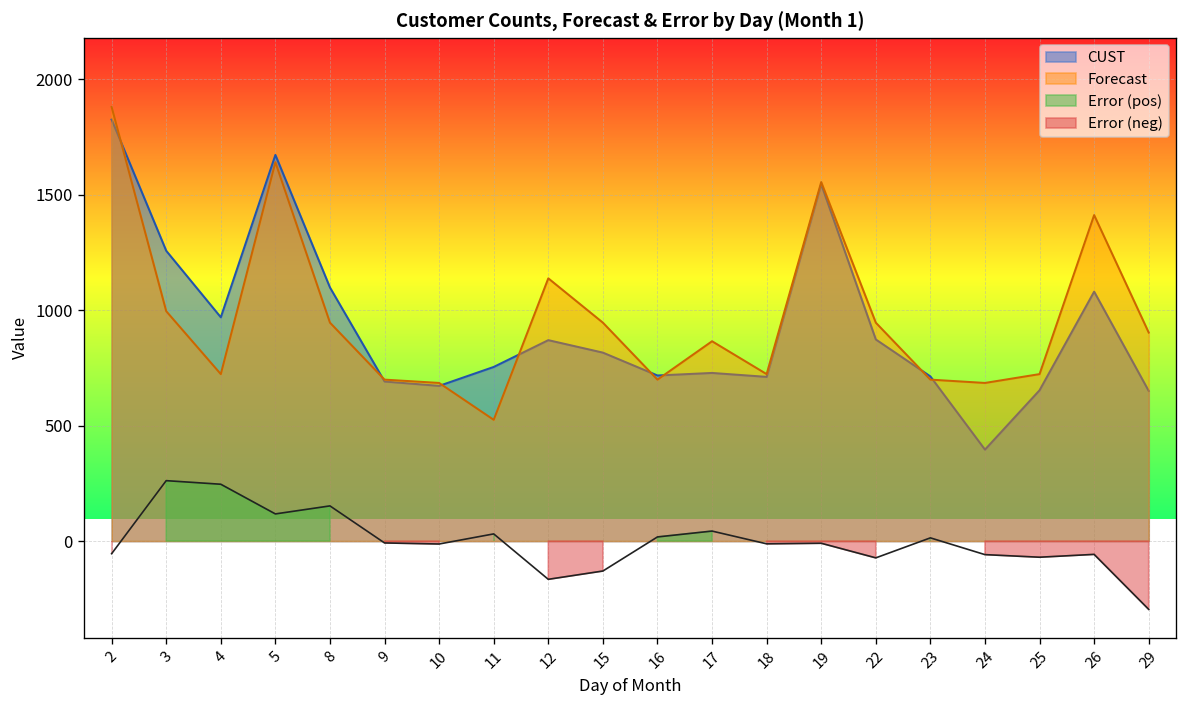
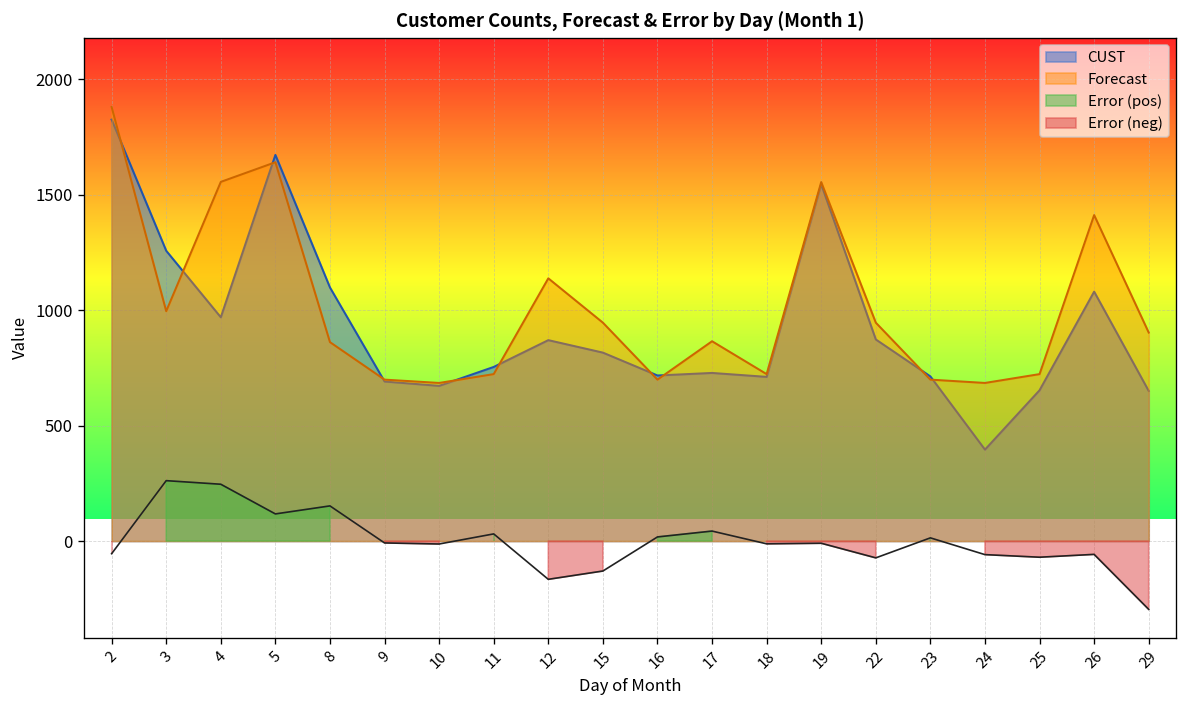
  {
    "CUST": {
      "2": 1830,
      "3": 1260,
      "4": 970,
      "5": 1670,
      "8": 1100,
      "11": 750,
      "12": 870,
      "15": 820,
      "16": 720,
      "17": 730,
      "22": 870,
      "23": 710,
      "24": 400,
      "25": 650,
      "26": 1080,
      "29": 650
    },
    "Forecast": {
      "2": 1880,
      "3": 1000,
-     "4": 720,
+     "4": 1560,
      "5": 1640,
-     "8": 950,
-     "11": 530,
+     "8": 860,
+     "11": 720,
      "12": 1140,
      "15": 950,
      "16": 700,
      "17": 870,
      "22": 950,
      "23": 700,
      "24": 680,
      "25": 720,
      "26": 1410,
      "29": 900
    }
  }
